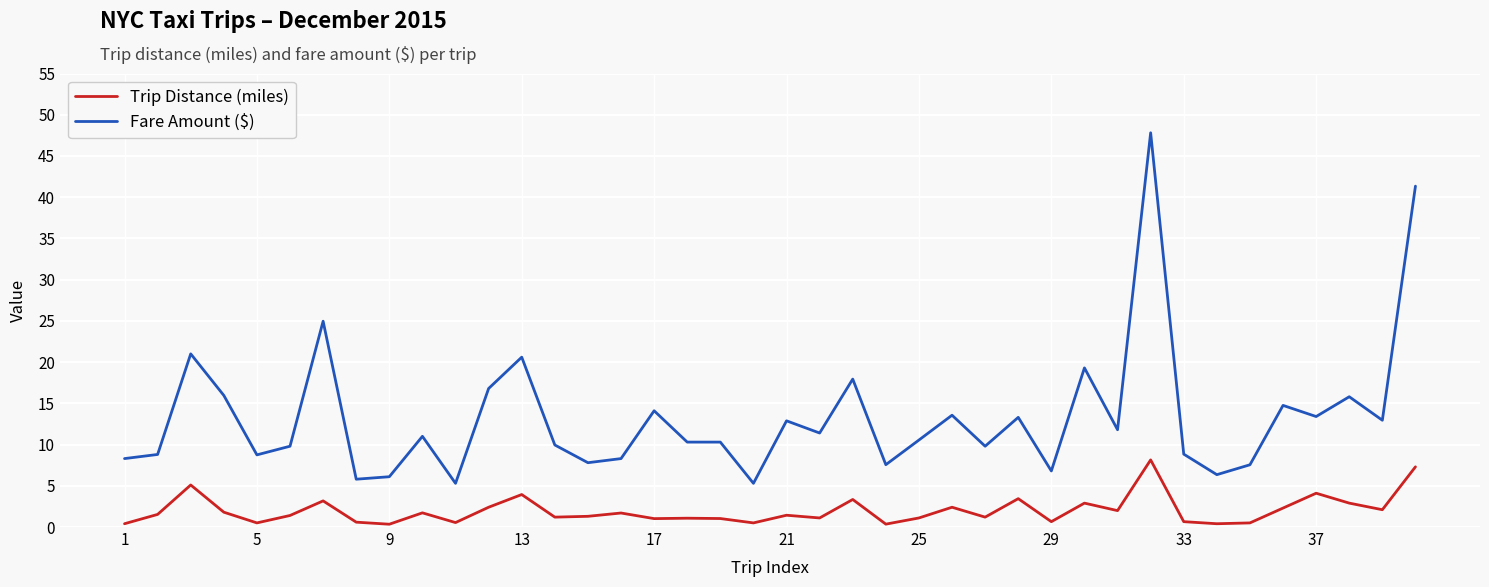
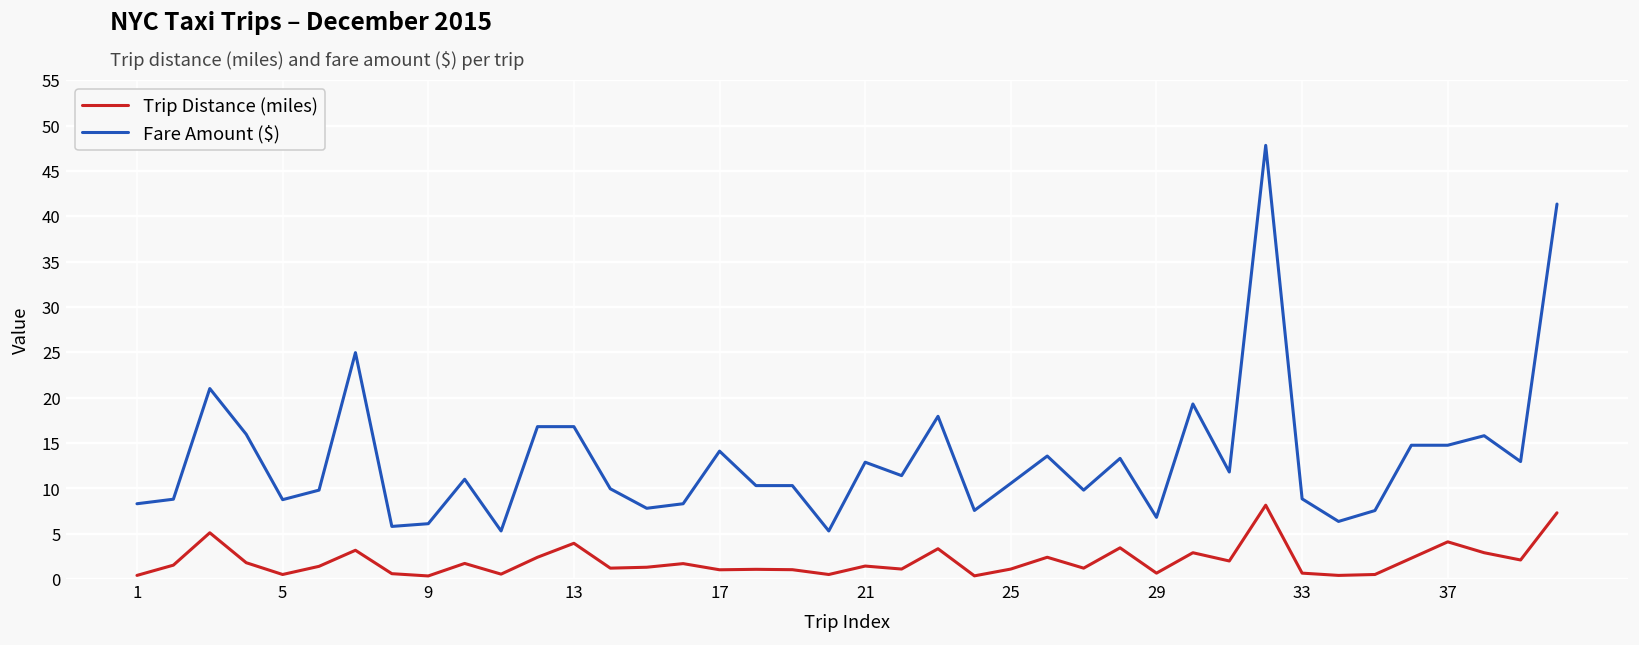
  {
    "Trip Distance (miles)": {
      "1": 0,
      "5": 1,
      "9": 0,
      "13": 4,
      "17": 1,
      "21": 1,
      "25": 1,
      "29": 1,
      "33": 1,
      "37": 4
    },
    "Fare Amount ($)": {
      "1": 8,
      "5": 9,
      "9": 6,
-     "13": 21,
+     "13": 17,
      "17": 14,
      "21": 13,
      "25": 11,
      "29": 7,
      "33": 9,
-     "37": 13
+     "37": 15
    }
  }
